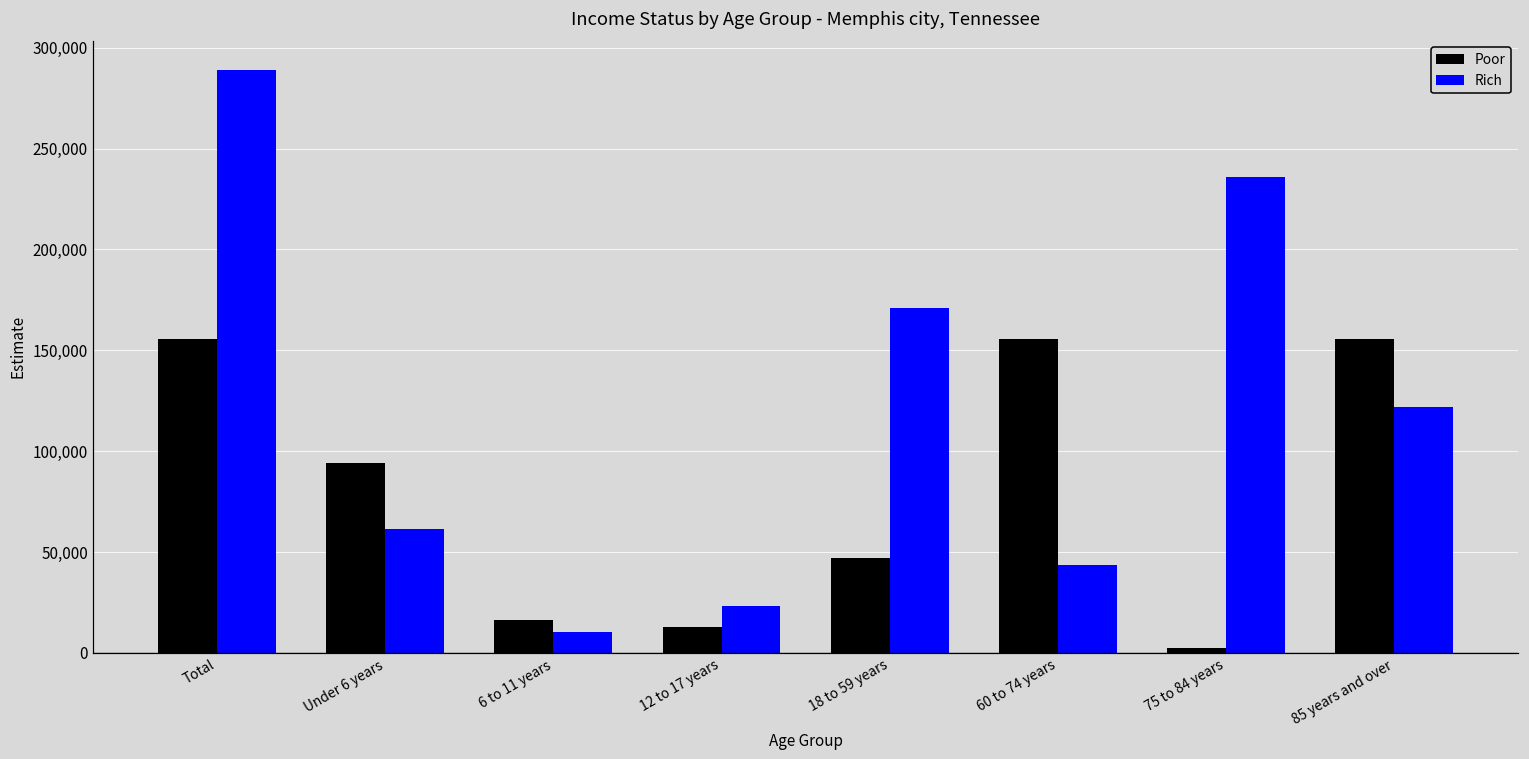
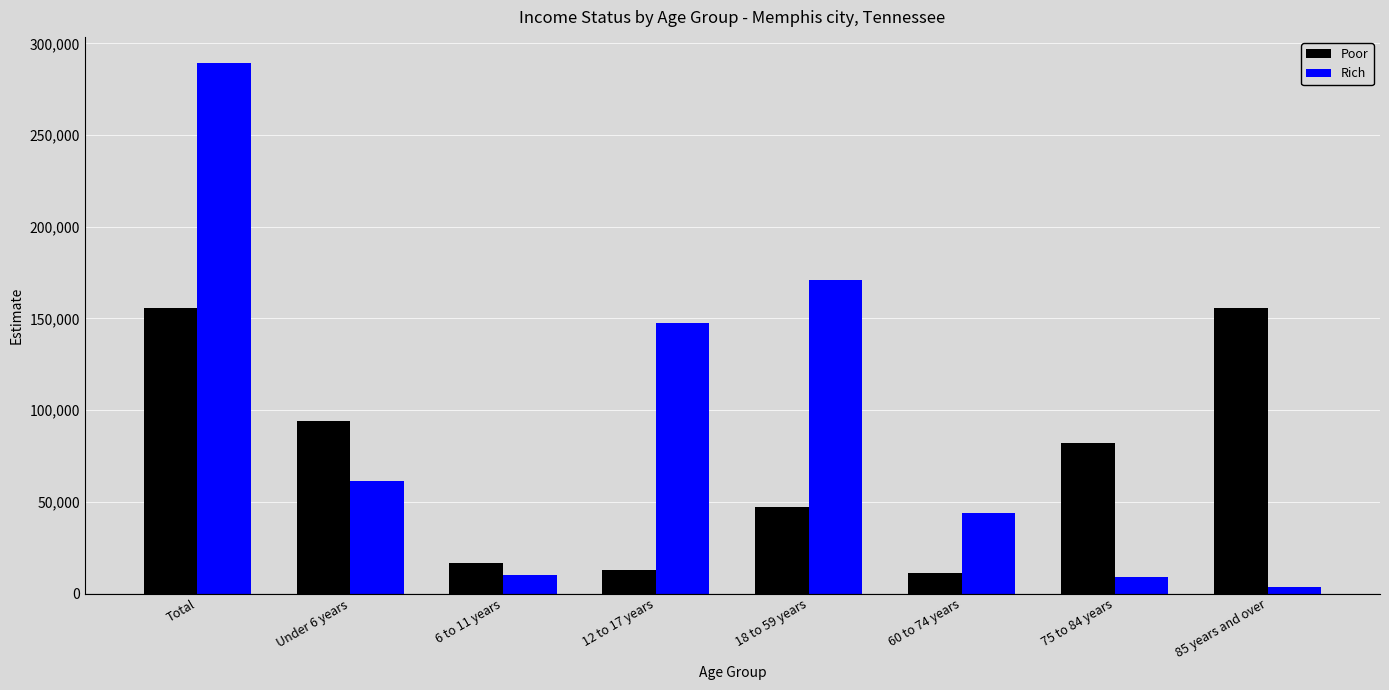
  {
    "Poor": {
      "Total": "156,000",
      "Under 6 years": "94,000",
      "6 to 11 years": "17,000",
      "12 to 17 years": "13,000",
      "18 to 59 years": "47,000",
-     "60 to 74 years": "156,000",
-     "75 to 84 years": "2,000",
+     "60 to 74 years": "11,000",
+     "75 to 84 years": "82,000",
      "85 years and over": "156,000"
    },
    "Rich": {
      "Total": "289,000",
      "Under 6 years": "61,000",
      "6 to 11 years": "10,000",
-     "12 to 17 years": "23,000",
+     "12 to 17 years": "148,000",
      "18 to 59 years": "171,000",
      "60 to 74 years": "44,000",
-     "75 to 84 years": "236,000",
-     "85 years and over": "122,000"
+     "75 to 84 years": "9,000",
+     "85 years and over": "4,000"
    }
  }
